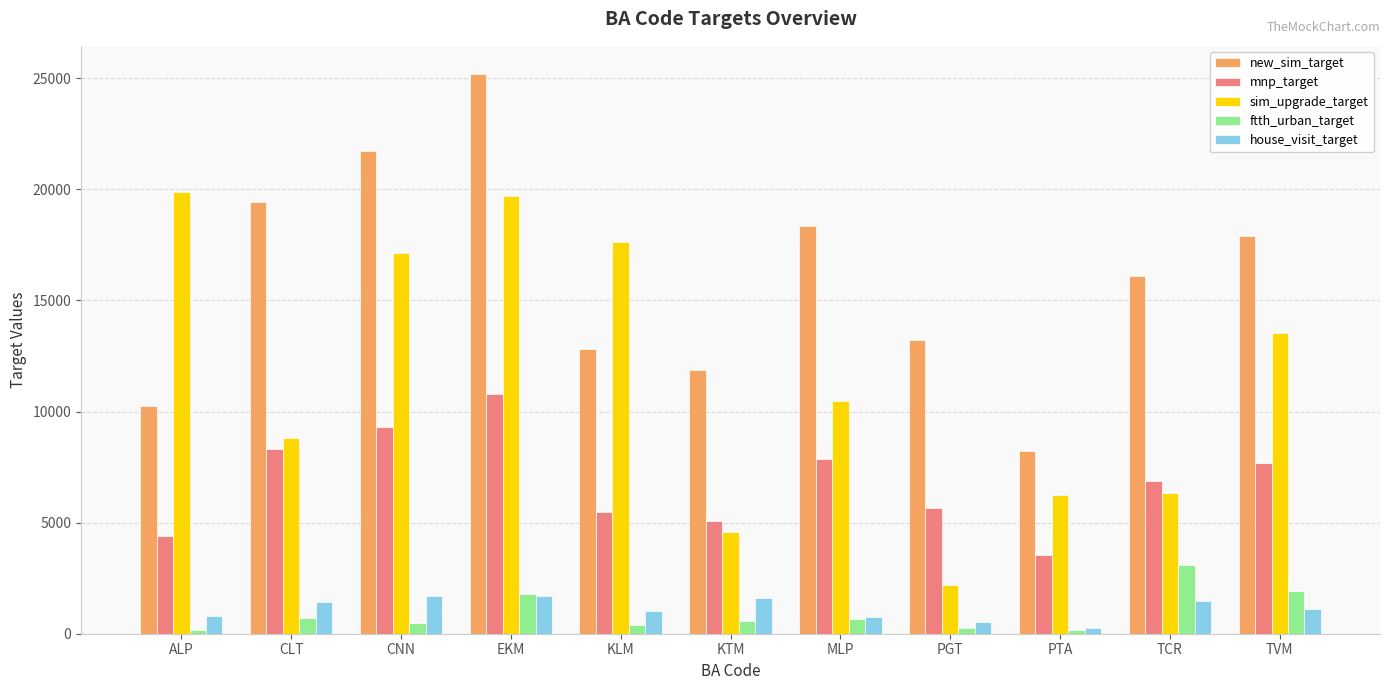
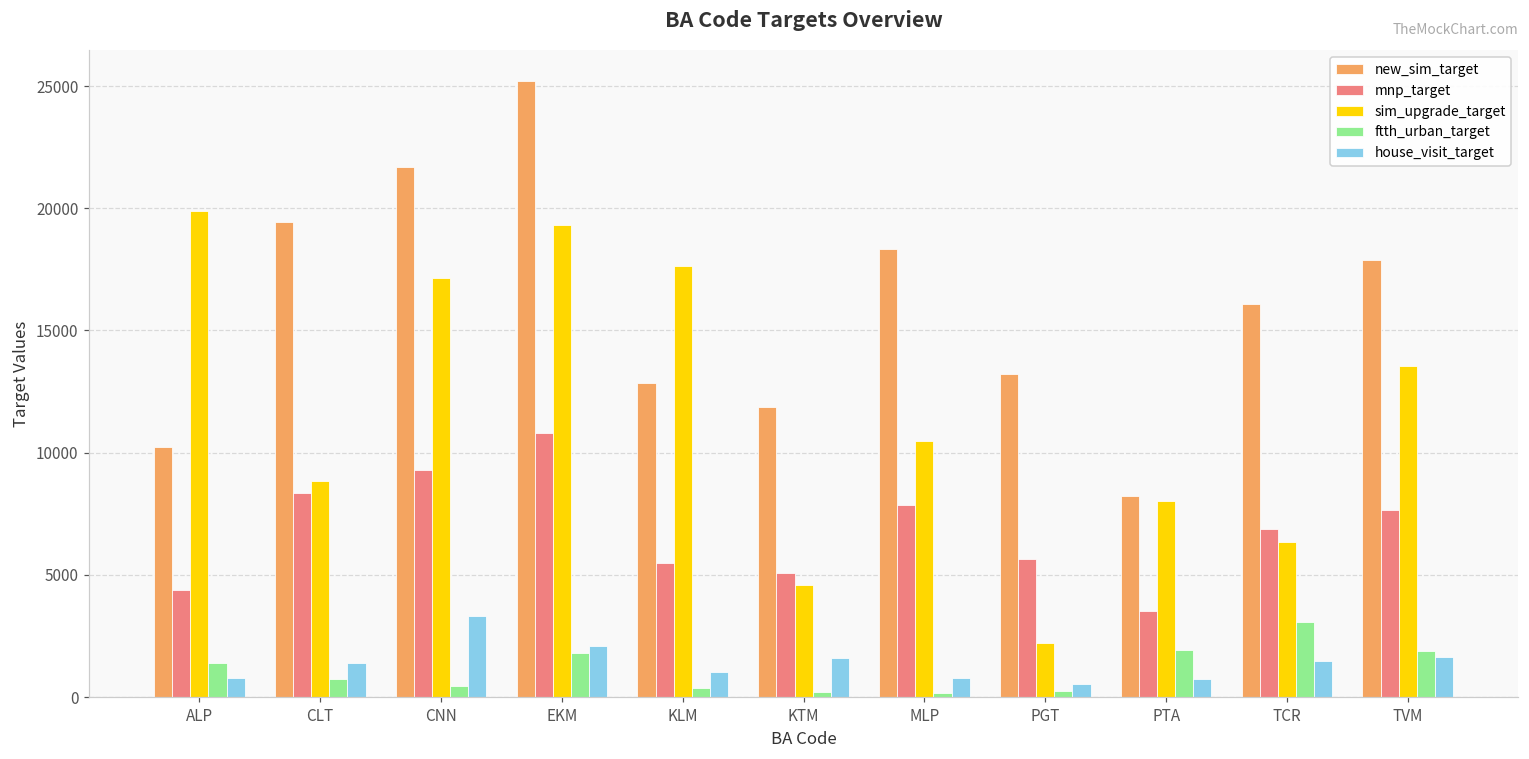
  {
    "sim_upgrade_target": {
      "ALP": 19900,
      "CLT": 8800,
      "CNN": 17100,
-     "EKM": 19700,
+     "EKM": 19300,
      "KLM": 17600,
      "KTM": 4600,
      "MLP": 10500,
      "PGT": 2200,
-     "PTA": 6200,
+     "PTA": 8000,
      "TCR": 6300,
      "TVM": 13600
    },
    "ftth_urban_target": {
-     "ALP": 200,
+     "ALP": 1400,
      "CLT": 700,
      "CNN": 500,
      "EKM": 1800,
      "KLM": 400,
-     "KTM": 600,
-     "MLP": 700,
+     "KTM": 200,
+     "MLP": 200,
      "PGT": 200,
-     "PTA": 200,
+     "PTA": 1900,
      "TCR": 3100,
      "TVM": 1900
    },
    "house_visit_target": {
      "ALP": 800,
      "CLT": 1400,
-     "CNN": 1700,
-     "EKM": 1700,
+     "CNN": 3300,
+     "EKM": 2100,
      "KLM": 1000,
      "KTM": 1600,
      "MLP": 800,
      "PGT": 500,
-     "PTA": 300,
+     "PTA": 700,
      "TCR": 1500,
-     "TVM": 1100
+     "TVM": 1700
    }
  }
